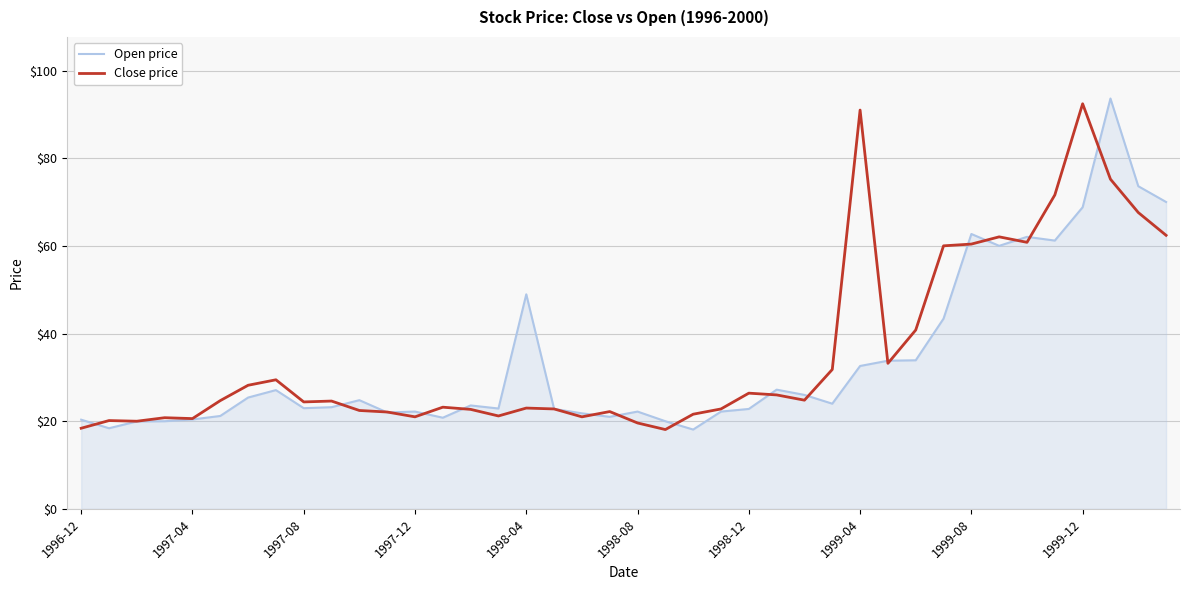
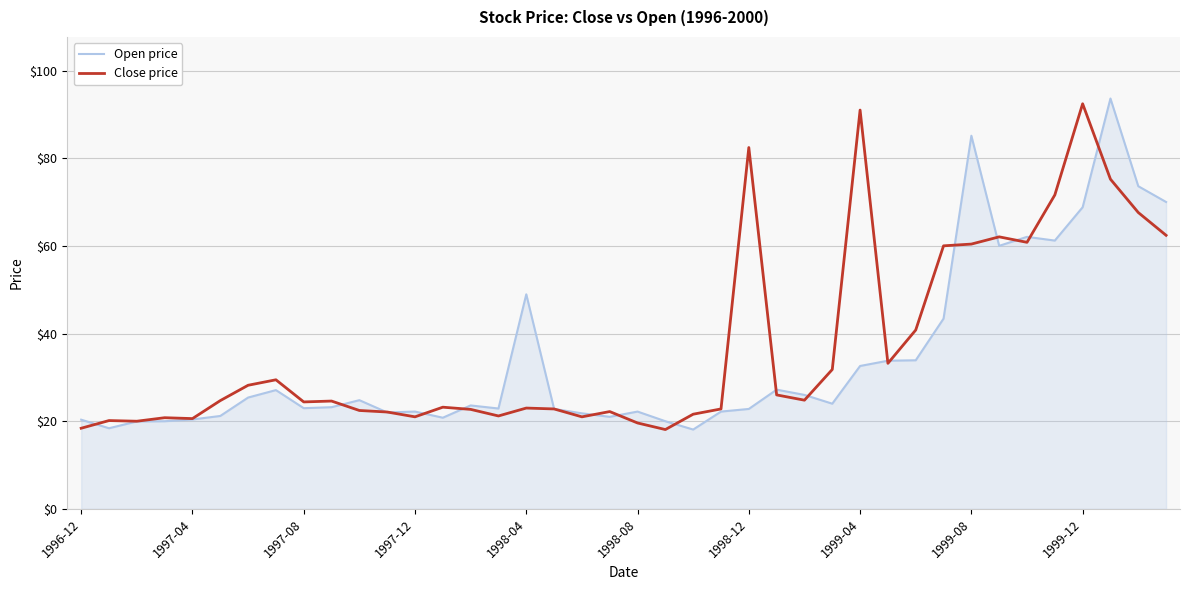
  {
    "Open price": {
      "1996-12": "$20",
      "1997-08": "$23",
      "1997-12": "$22",
      "1998-04": "$49",
      "1998-08": "$22",
      "1998-12": "$23",
      "1999-04": "$33",
-     "1999-08": "$63",
+     "1999-08": "$85",
      "1999-12": "$69"
    },
    "Close price": {
      "1996-12": "$18",
      "1997-08": "$24",
      "1997-12": "$21",
      "1998-04": "$23",
      "1998-08": "$20",
-     "1998-12": "$26",
+     "1998-12": "$82",
      "1999-04": "$91",
      "1999-08": "$60",
      "1999-12": "$92"
    }
  }
